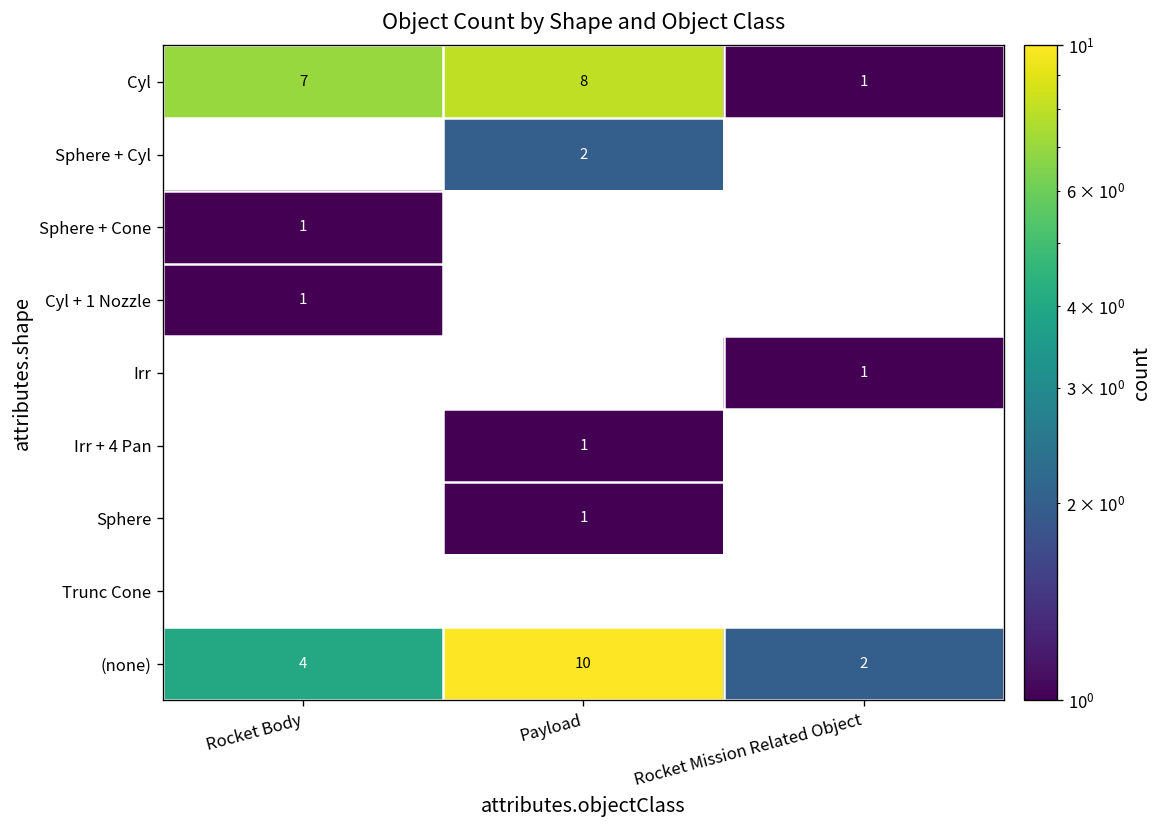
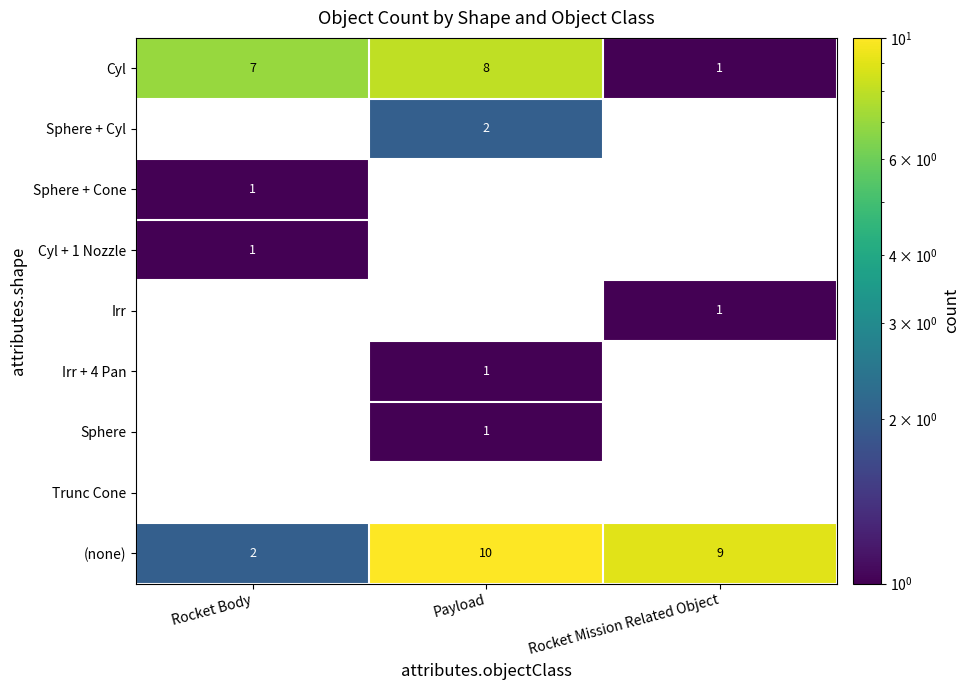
  {
    "Cyl": {
      "Rocket Body": 7,
      "Payload": 8,
      "Rocket Mission Related Object": 1
    },
    "Sphere + Cyl": {
      "Payload": 2
    },
    "Sphere + Cone": {
      "Rocket Body": 1
    },
    "Cyl + 1 Nozzle": {
      "Rocket Body": 1
    },
    "Irr": {
      "Rocket Mission Related Object": 1
    },
    "Irr + 4 Pan": {
      "Payload": 1
    },
    "Sphere": {
      "Payload": 1
    },
    "(none)": {
-     "Rocket Body": 4,
+     "Rocket Body": 2,
      "Payload": 10,
-     "Rocket Mission Related Object": 2
+     "Rocket Mission Related Object": 9
    }
  }
